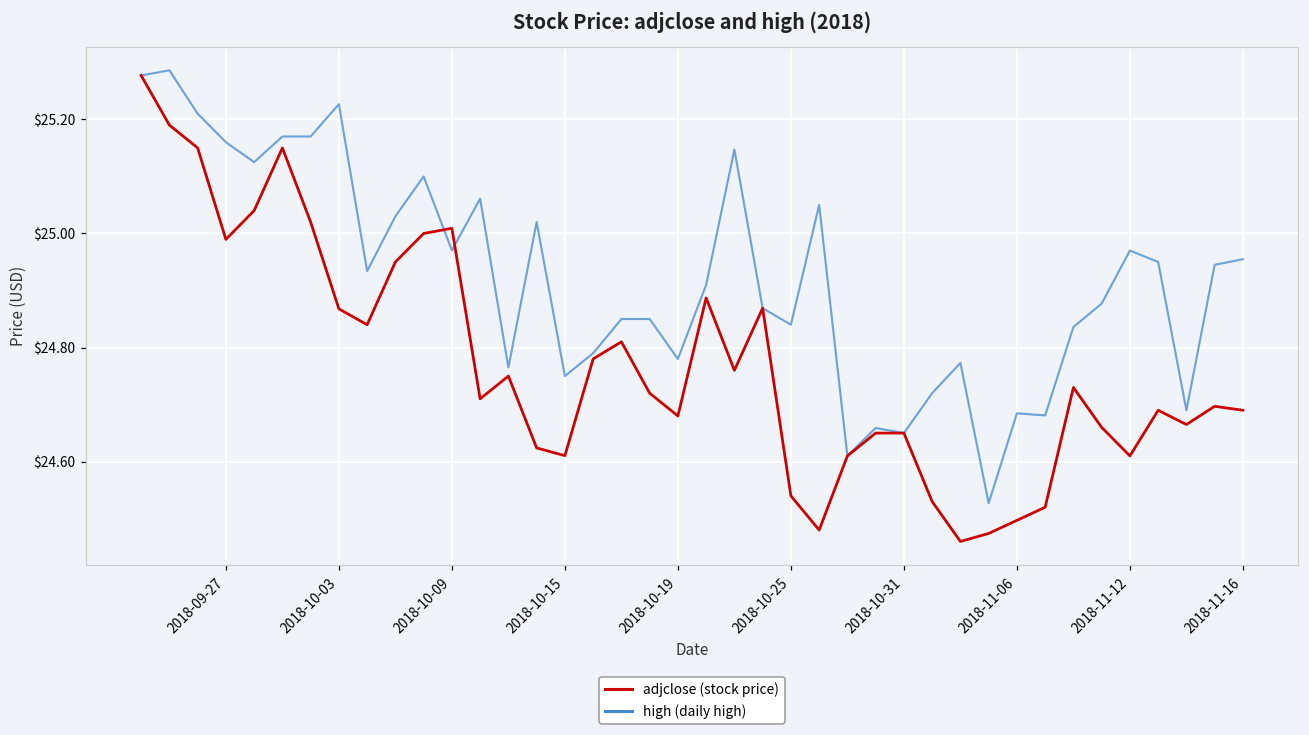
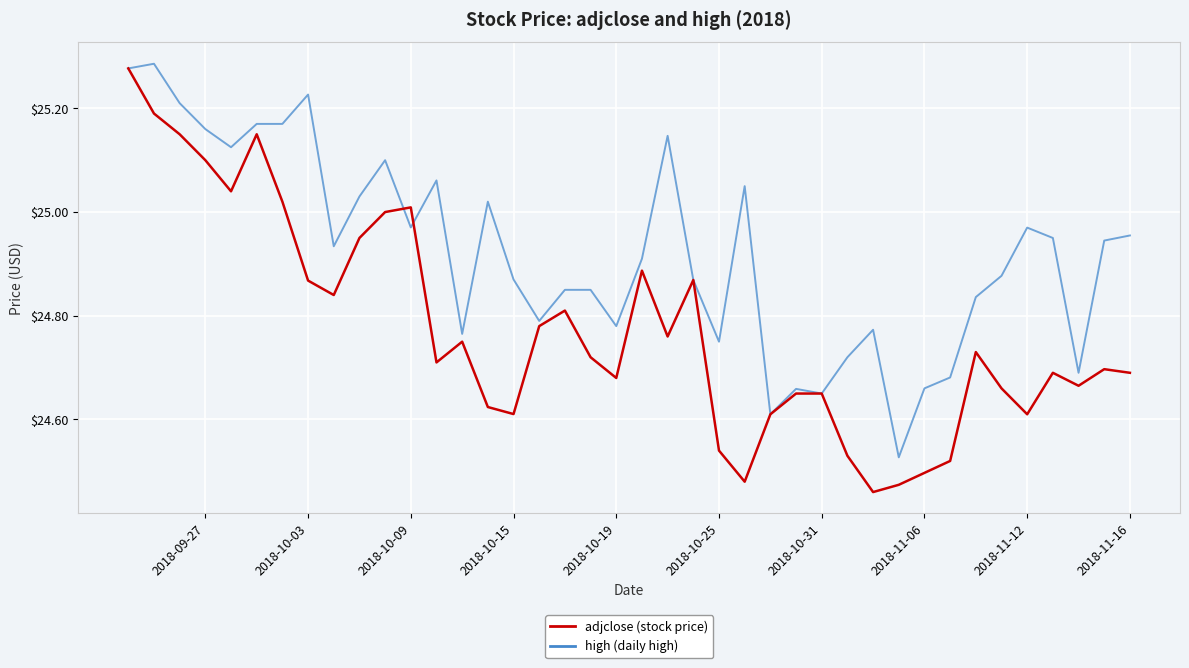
  {
    "adjclose (stock price)": {
-     "2018-09-27": "$24.99",
+     "2018-09-27": "$25.10",
      "2018-10-03": "$24.87",
      "2018-10-09": "$25.01",
      "2018-10-15": "$24.61",
      "2018-10-19": "$24.68",
      "2018-10-25": "$24.54",
      "2018-11-06": "$24.50",
      "2018-11-12": "$24.61",
      "2018-11-16": "$24.69"
    },
    "high (daily high)": {
      "2018-09-27": "$25.16",
      "2018-10-03": "$25.23",
      "2018-10-09": "$24.97",
-     "2018-10-15": "$24.75",
+     "2018-10-15": "$24.87",
      "2018-10-19": "$24.78",
-     "2018-10-25": "$24.84",
-     "2018-11-06": "$24.68",
+     "2018-10-25": "$24.75",
+     "2018-11-06": "$24.66",
      "2018-11-12": "$24.97",
      "2018-11-16": "$24.95"
    }
  }
